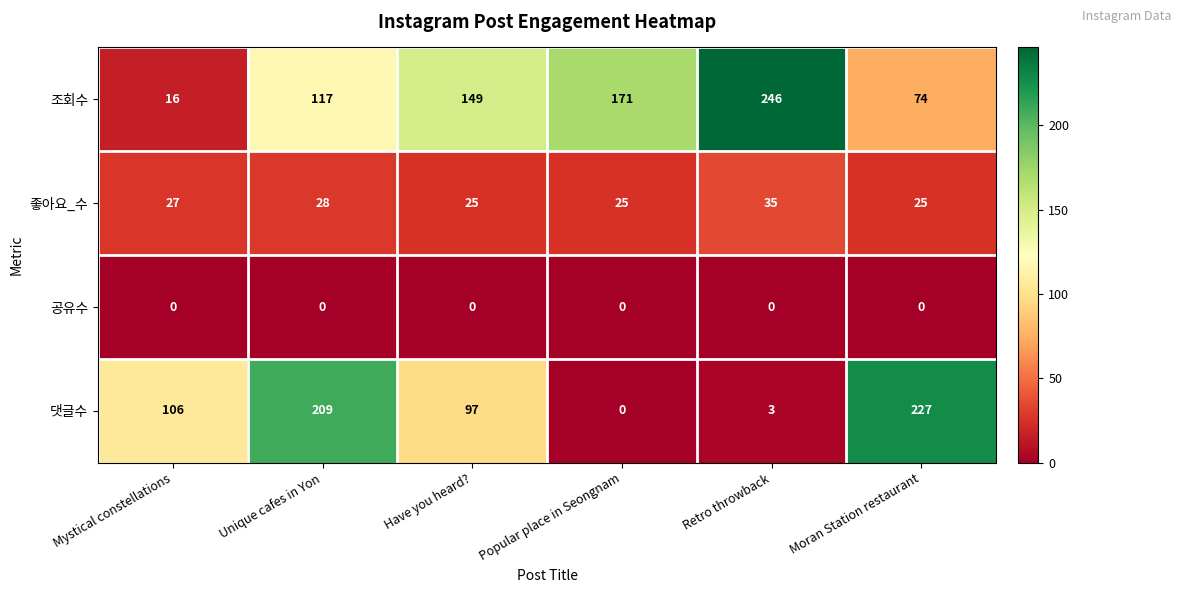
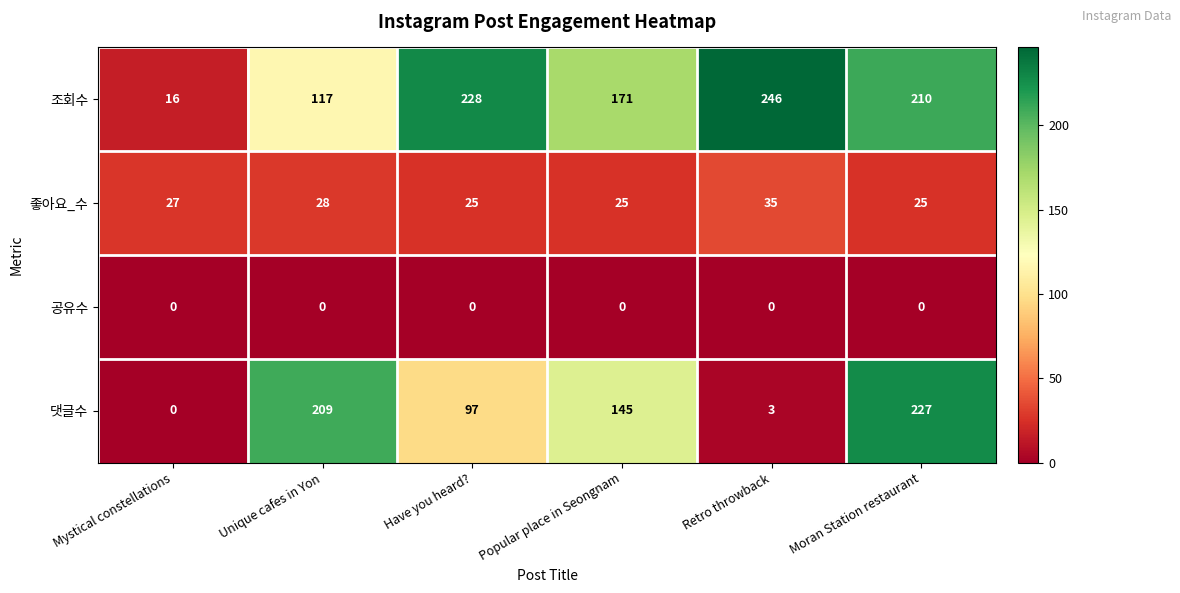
  {
    "조회수": {
      "Mystical constellations": 16,
      "Unique cafes in Yon": 117,
-     "Have you heard?": 149,
+     "Have you heard?": 228,
      "Popular place in Seongnam": 171,
      "Retro throwback": 246,
-     "Moran Station restaurant": 74
+     "Moran Station restaurant": 210
    },
    "좋아요_수": {
      "Mystical constellations": 27,
      "Unique cafes in Yon": 28,
      "Have you heard?": 25,
      "Popular place in Seongnam": 25,
      "Retro throwback": 35,
      "Moran Station restaurant": 25
    },
    "공유수": {
      "Mystical constellations": 0,
      "Unique cafes in Yon": 0,
      "Have you heard?": 0,
      "Popular place in Seongnam": 0,
      "Retro throwback": 0,
      "Moran Station restaurant": 0
    },
    "댓글수": {
-     "Mystical constellations": 106,
+     "Mystical constellations": 0,
      "Unique cafes in Yon": 209,
      "Have you heard?": 97,
-     "Popular place in Seongnam": 0,
+     "Popular place in Seongnam": 145,
      "Retro throwback": 3,
      "Moran Station restaurant": 227
    }
  }
